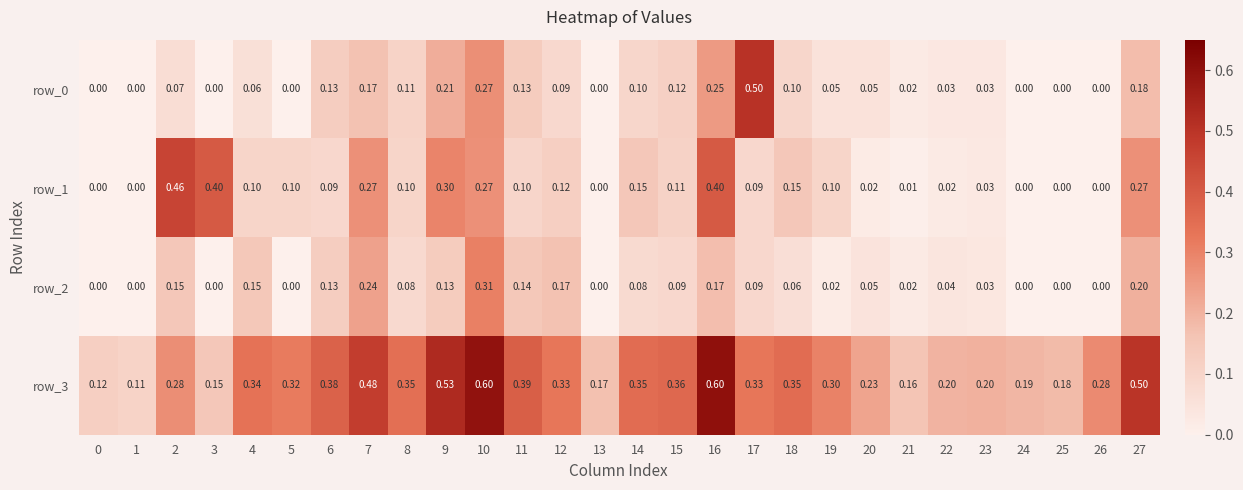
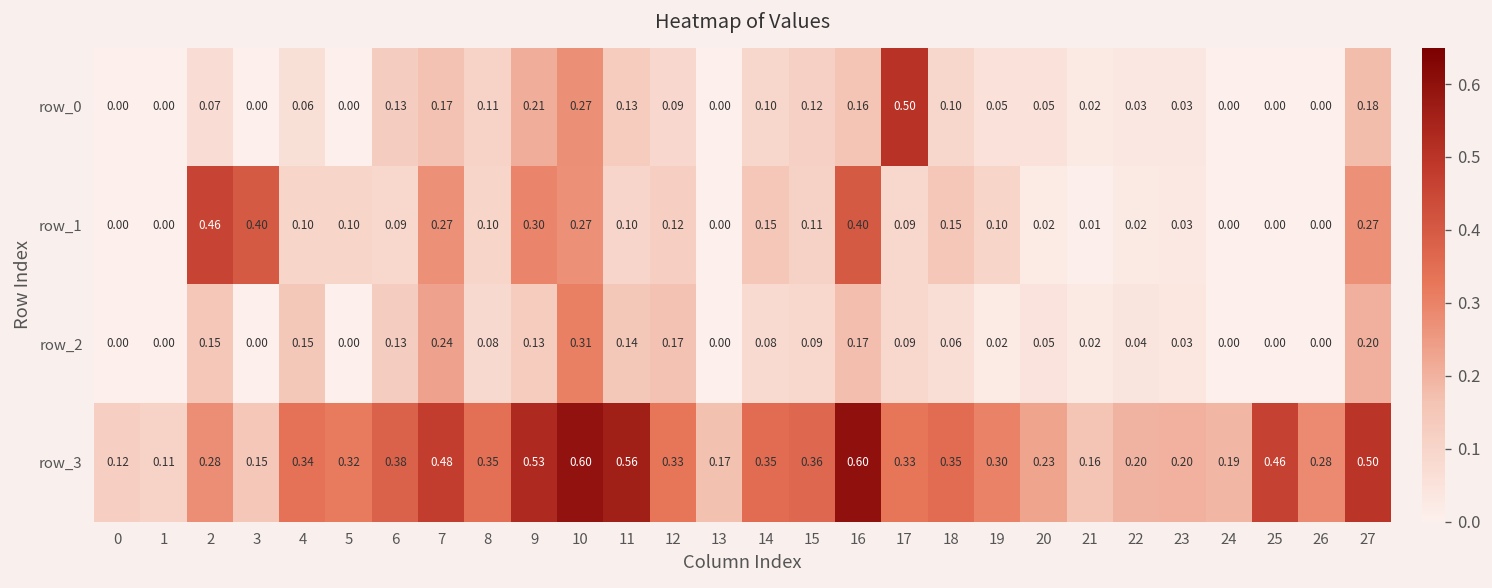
  {
    "row_0": {
      "0": 0.00,
      "1": 0.00,
      "2": 0.07,
      "3": 0.00,
      "4": 0.06,
      "5": 0.00,
      "6": 0.13,
      "7": 0.17,
      "8": 0.11,
      "9": 0.21,
      "10": 0.27,
      "11": 0.13,
      "12": 0.09,
      "13": 0.00,
      "14": 0.10,
      "15": 0.12,
-     "16": 0.25,
+     "16": 0.16,
      "17": 0.50,
      "18": 0.10,
      "19": 0.05,
      "20": 0.05,
      "21": 0.02,
      "22": 0.03,
      "23": 0.03,
      "24": 0.00,
      "25": 0.00,
      "26": 0.00,
      "27": 0.18
    },
    "row_1": {
      "0": 0.00,
      "1": 0.00,
      "2": 0.46,
      "3": 0.40,
      "4": 0.10,
      "5": 0.10,
      "6": 0.09,
      "7": 0.27,
      "8": 0.10,
      "9": 0.30,
      "10": 0.27,
      "11": 0.10,
      "12": 0.12,
      "13": 0.00,
      "14": 0.15,
      "15": 0.11,
      "16": 0.40,
      "17": 0.09,
      "18": 0.15,
      "19": 0.10,
      "20": 0.02,
      "21": 0.01,
      "22": 0.02,
      "23": 0.03,
      "24": 0.00,
      "25": 0.00,
      "26": 0.00,
      "27": 0.27
    },
    "row_2": {
      "0": 0.00,
      "1": 0.00,
      "2": 0.15,
      "3": 0.00,
      "4": 0.15,
      "5": 0.00,
      "6": 0.13,
      "7": 0.24,
      "8": 0.08,
      "9": 0.13,
      "10": 0.31,
      "11": 0.14,
      "12": 0.17,
      "13": 0.00,
      "14": 0.08,
      "15": 0.09,
      "16": 0.17,
      "17": 0.09,
      "18": 0.06,
      "19": 0.02,
      "20": 0.05,
      "21": 0.02,
      "22": 0.04,
      "23": 0.03,
      "24": 0.00,
      "25": 0.00,
      "26": 0.00,
      "27": 0.20
    },
    "row_3": {
      "0": 0.12,
      "1": 0.11,
      "2": 0.28,
      "3": 0.15,
      "4": 0.34,
      "5": 0.32,
      "6": 0.38,
      "7": 0.48,
      "8": 0.35,
      "9": 0.53,
      "10": 0.60,
-     "11": 0.39,
+     "11": 0.56,
      "12": 0.33,
      "13": 0.17,
      "14": 0.35,
      "15": 0.36,
      "16": 0.60,
      "17": 0.33,
      "18": 0.35,
      "19": 0.30,
      "20": 0.23,
      "21": 0.16,
      "22": 0.20,
      "23": 0.20,
      "24": 0.19,
-     "25": 0.18,
+     "25": 0.46,
      "26": 0.28,
      "27": 0.50
    }
  }
